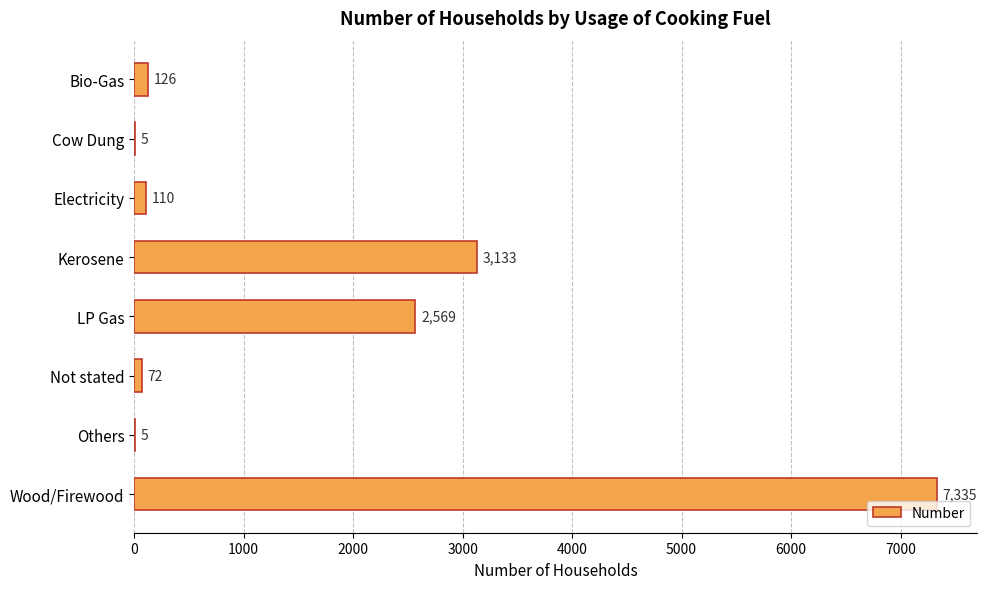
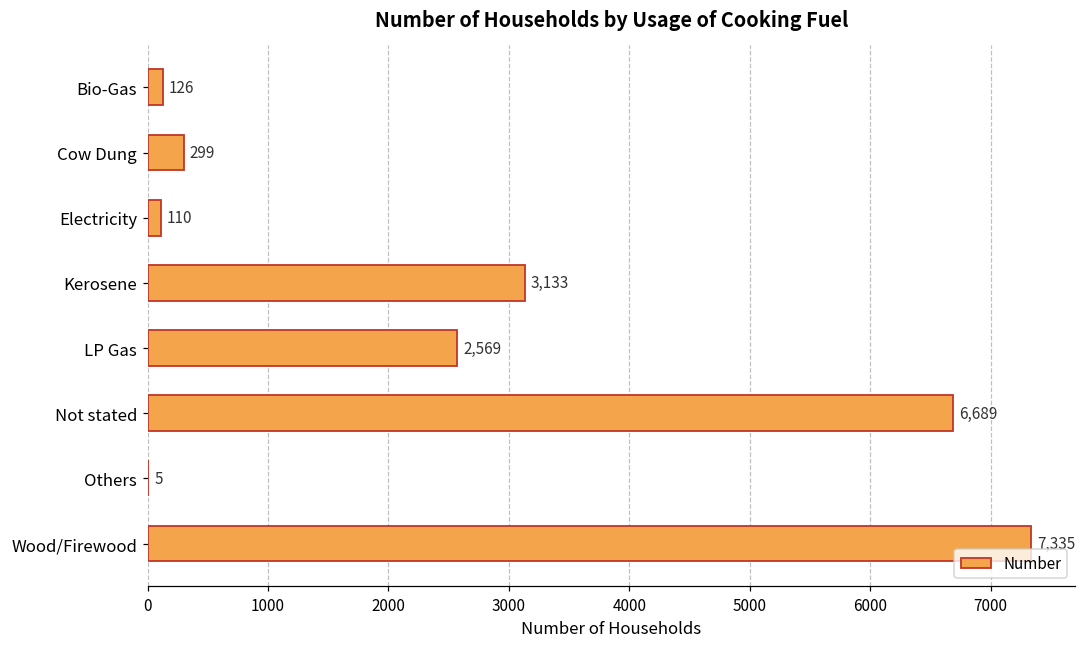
  {
    "Bio-Gas": "126",
-   "Cow Dung": "5",
+   "Cow Dung": "299",
    "Electricity": "110",
    "Kerosene": "3,133",
    "LP Gas": "2,569",
-   "Not stated": "72",
+   "Not stated": "6,689",
    "Others": "5"
  }
